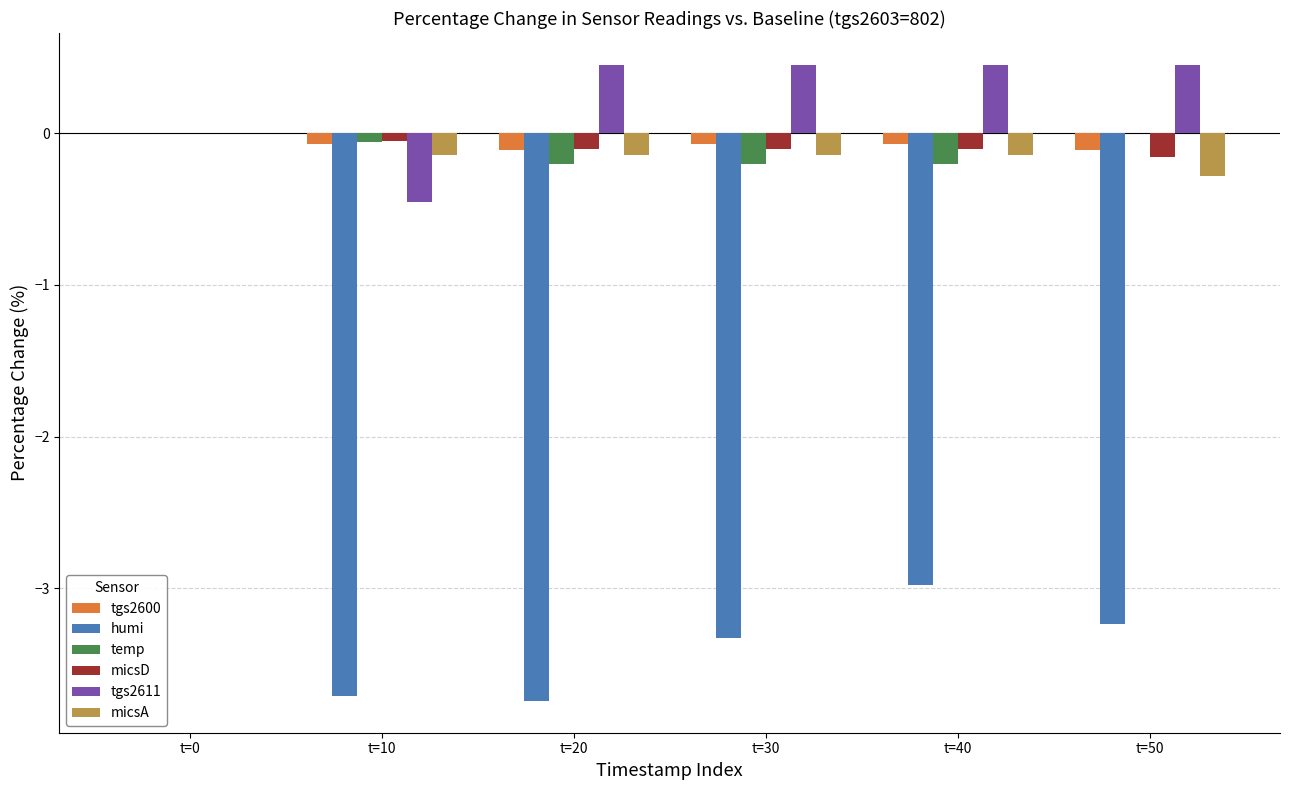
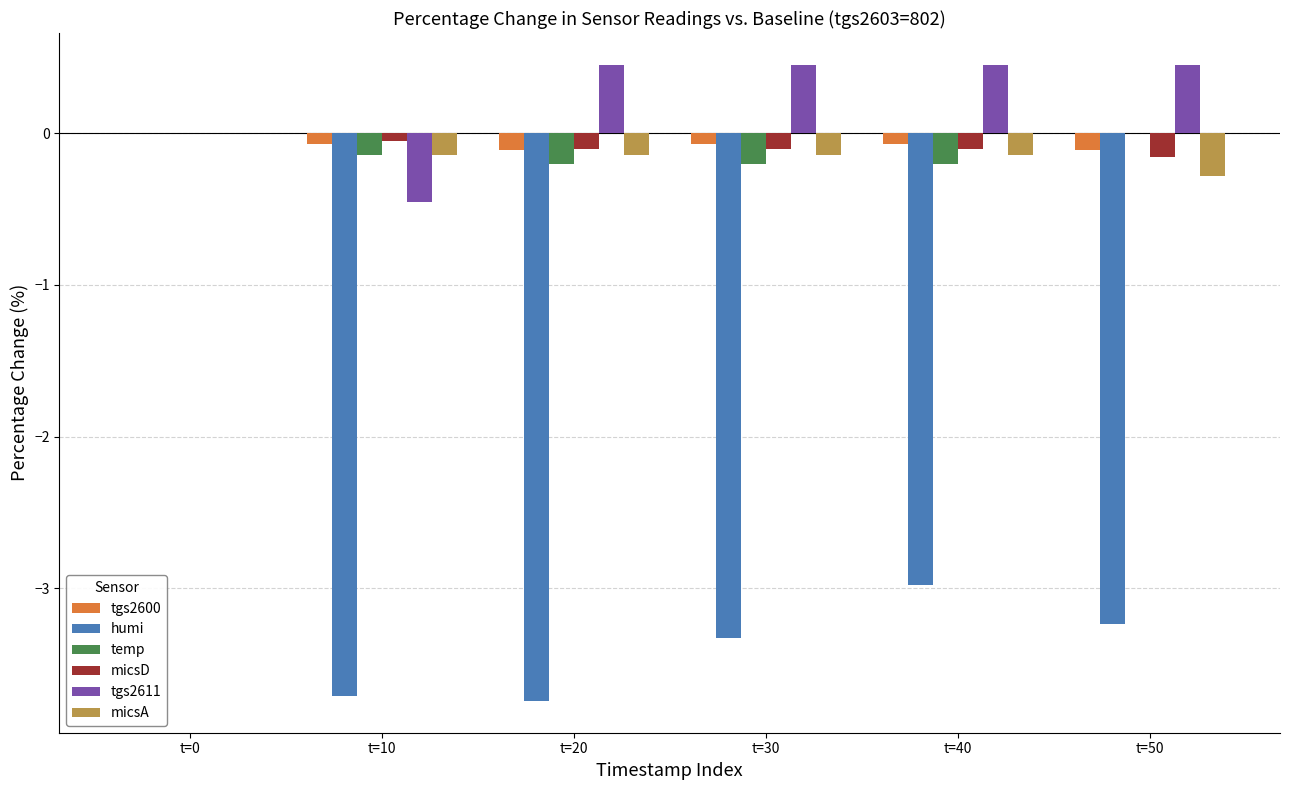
  {
    "humi": {
      "t=0": 0.00,
      "t=10": -3.71,
      "t=20": -3.74,
      "t=30": -3.33,
      "t=40": -2.98,
      "t=50": -3.24
    },
    "temp": {
      "t=0": 0.00,
-     "t=10": -0.06,
+     "t=10": -0.15,
      "t=20": -0.20,
      "t=30": -0.20,
      "t=40": -0.20,
      "t=50": 0.00
    },
    "micsD": {
      "t=0": 0.00,
      "t=10": -0.05,
      "t=20": -0.10,
      "t=30": -0.10,
      "t=40": -0.10,
      "t=50": -0.15
    },
    "tgs2611": {
      "t=0": 0.00,
      "t=10": -0.45,
      "t=20": 0.45,
      "t=30": 0.45,
      "t=40": 0.45,
      "t=50": 0.45
    }
  }
